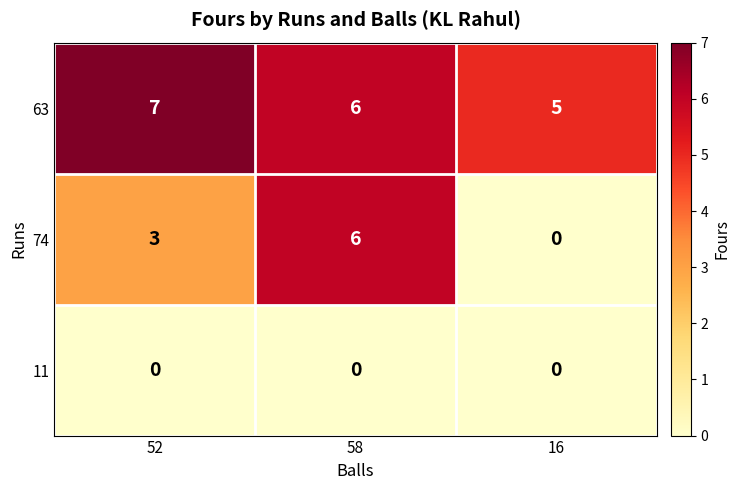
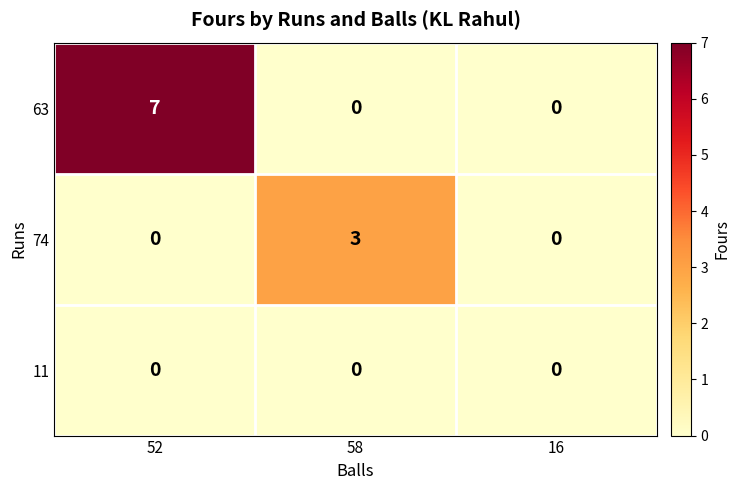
  {
    "63": {
      "52": 7,
-     "58": 6,
-     "16": 5
+     "58": 0,
+     "16": 0
    },
    "74": {
-     "52": 3,
-     "58": 6,
+     "52": 0,
+     "58": 3,
      "16": 0
    },
    "11": {
      "52": 0,
      "58": 0,
      "16": 0
    }
  }
